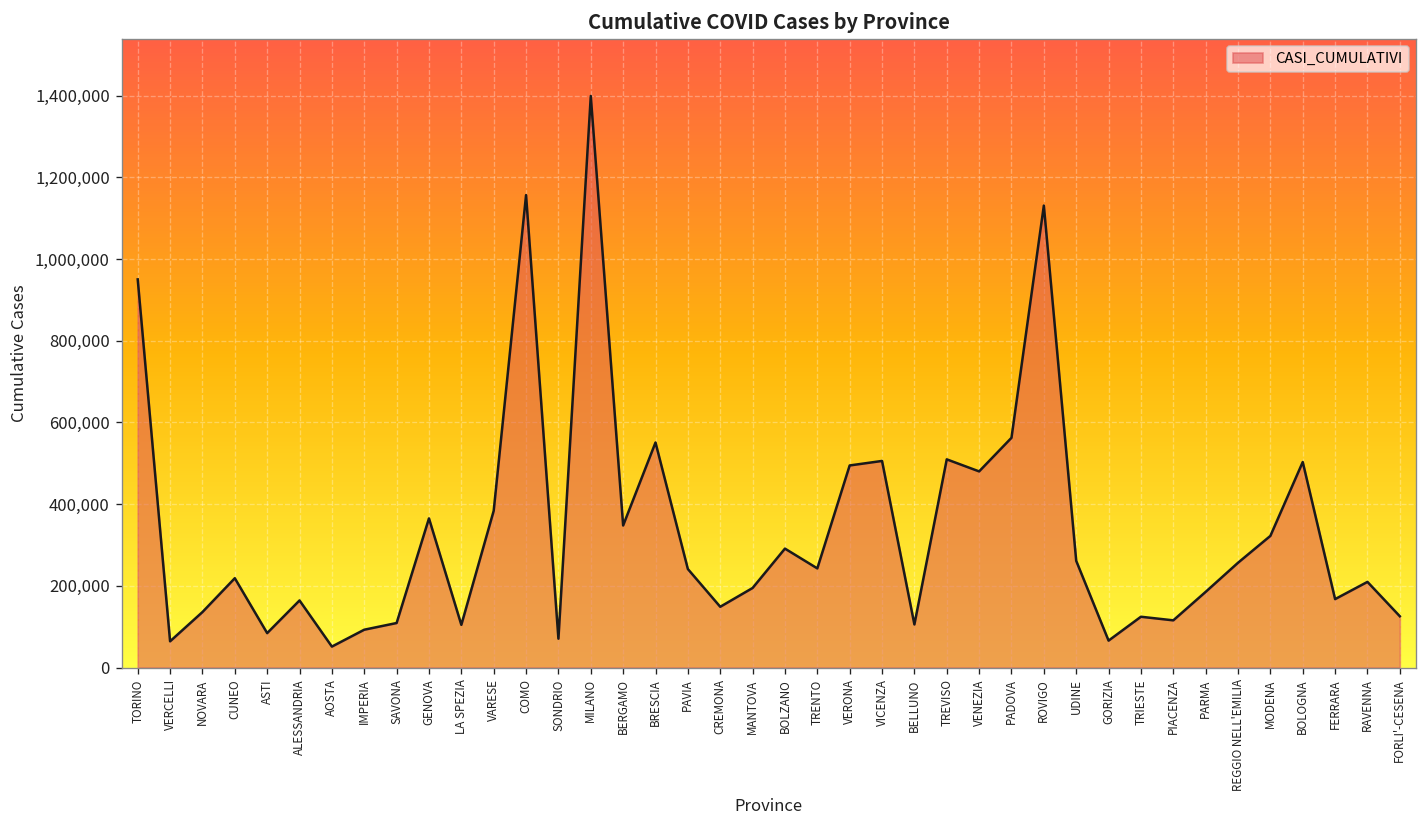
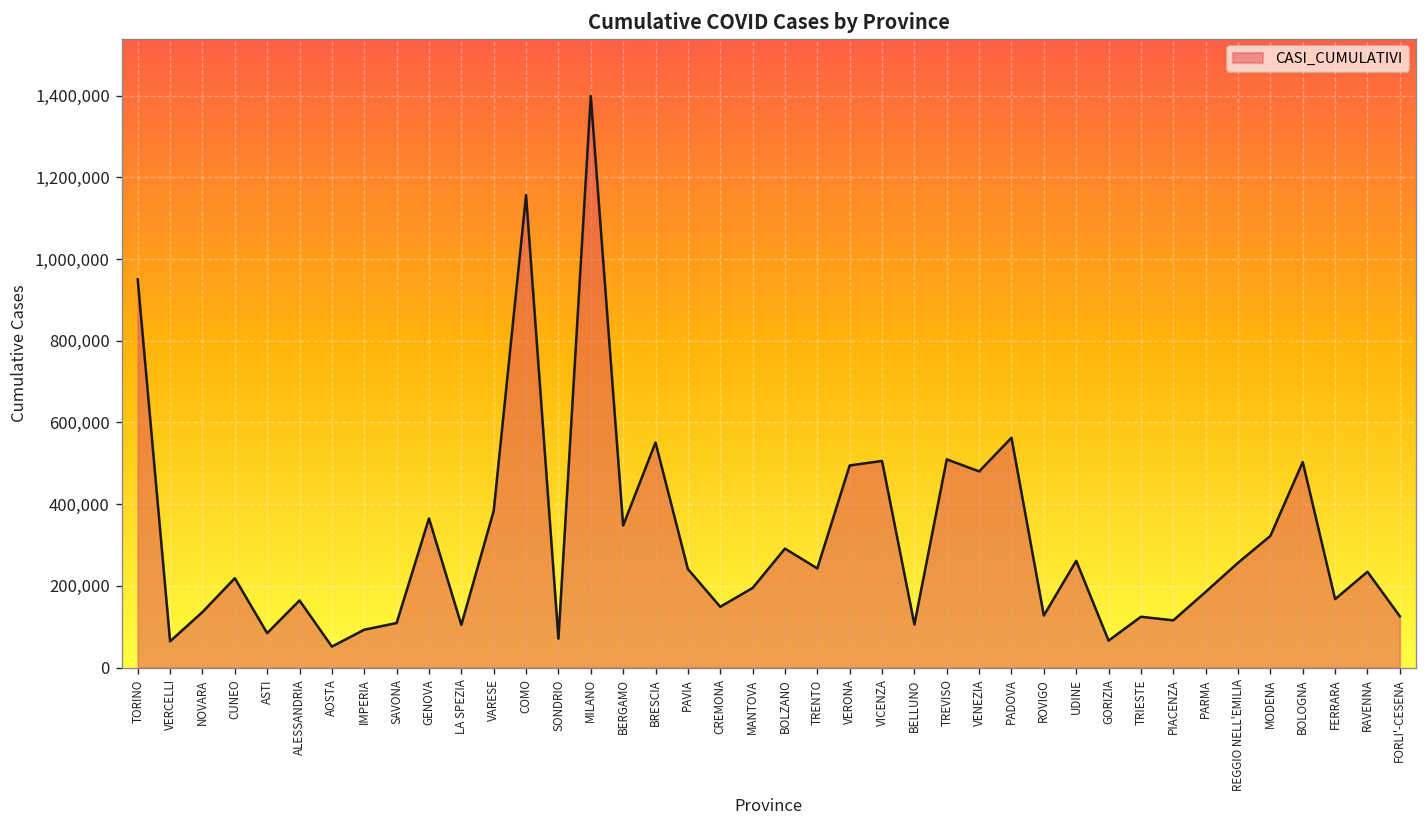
  {
    "TORINO": "950,000",
    "VERCELLI": "60,000",
    "NOVARA": "140,000",
    "CUNEO": "220,000",
    "ASTI": "80,000",
    "ALESSANDRIA": "160,000",
    "AOSTA": "50,000",
    "IMPERIA": "90,000",
    "SAVONA": "110,000",
    "GENOVA": "370,000",
    "LA SPEZIA": "100,000",
    "VARESE": "380,000",
    "COMO": "1,160,000",
    "SONDRIO": "70,000",
    "MILANO": "1,400,000",
    "BERGAMO": "350,000",
    "BRESCIA": "550,000",
    "PAVIA": "240,000",
    "CREMONA": "150,000",
    "MANTOVA": "190,000",
    "BOLZANO": "290,000",
    "TRENTO": "240,000",
    "VERONA": "490,000",
    "VICENZA": "510,000",
    "BELLUNO": "110,000",
    "TREVISO": "510,000",
    "VENEZIA": "480,000",
    "PADOVA": "560,000",
-   "ROVIGO": "1,130,000",
+   "ROVIGO": "130,000",
    "UDINE": "260,000",
    "GORIZIA": "70,000",
    "TRIESTE": "120,000",
    "PIACENZA": "120,000",
    "PARMA": "190,000",
    "REGGIO NELL'EMILIA": "260,000",
    "MODENA": "320,000",
    "BOLOGNA": "500,000",
    "FERRARA": "170,000",
-   "RAVENNA": "210,000",
+   "RAVENNA": "230,000",
    "FORLI'-CESENA": "130,000"
  }
